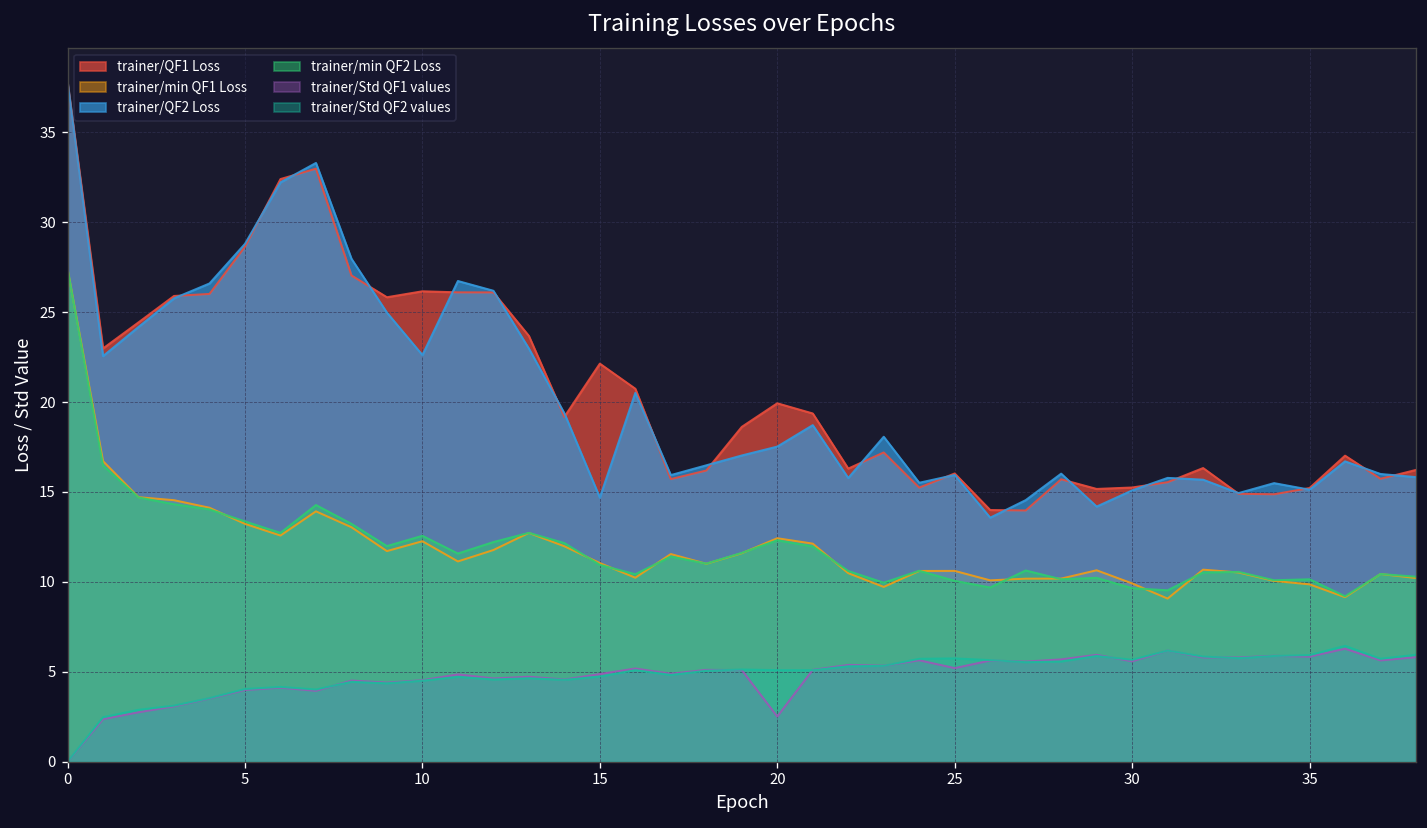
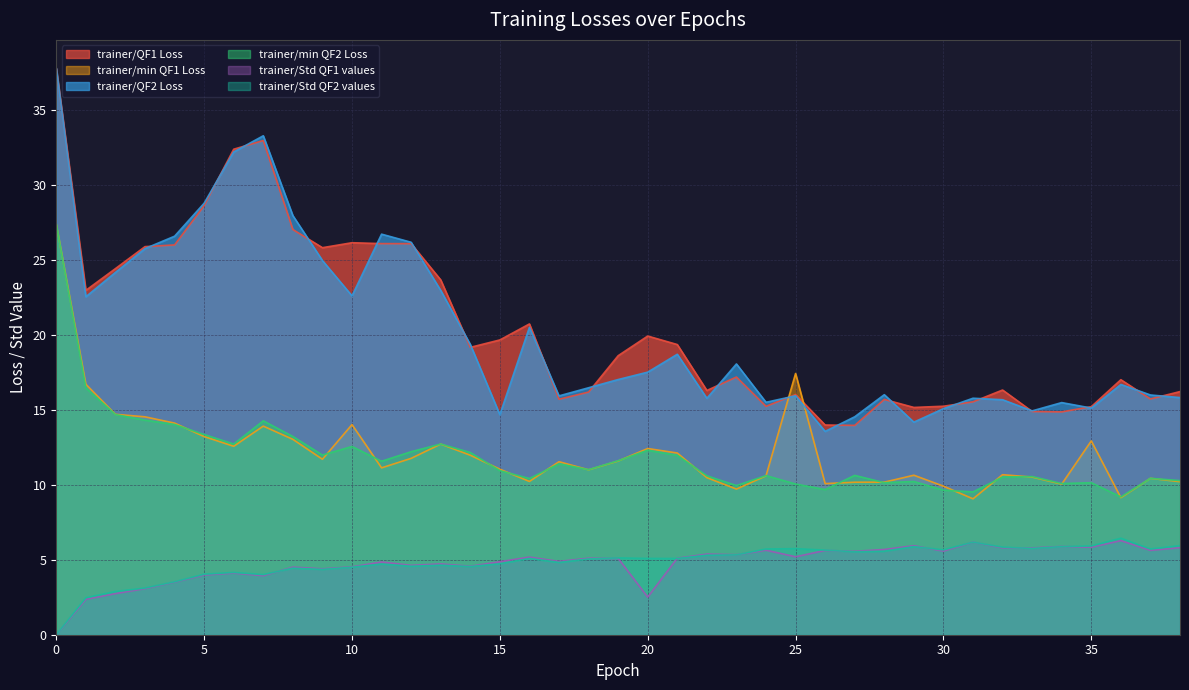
  {
    "trainer/QF1 Loss": {
      "10": 26.2,
-     "15": 22.1,
+     "15": 19.7,
      "20": 19.9
    },
    "trainer/min QF1 Loss": {
-     "10": 12.3,
-     "25": 10.6,
+     "10": 14.0,
+     "25": 17.4,
      "30": 9.9,
-     "35": 9.9
+     "35": 12.9
    },
    "trainer/QF2 Loss": {
      "10": 22.6,
      "15": 14.7,
      "20": 17.5
    },
    "trainer/Std QF1 values": {
      "20": 2.5,
      "25": 5.2
    }
  }
